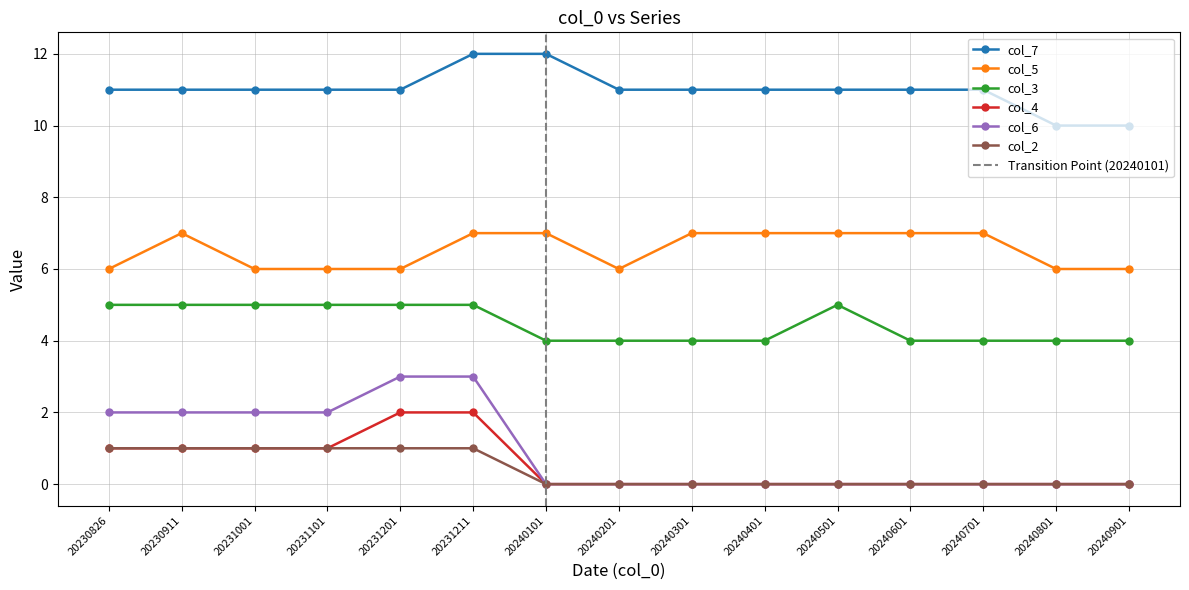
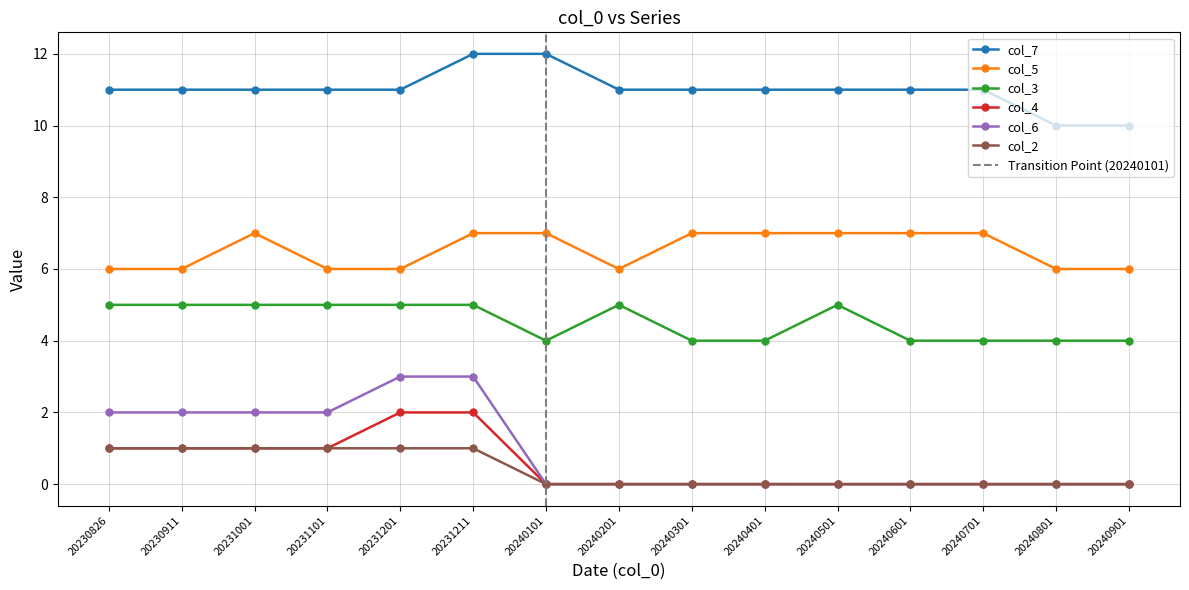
  {
    "col_7": {
      "20230826": 11,
      "20230911": 11,
      "20231001": 11,
      "20231101": 11,
      "20231201": 11,
      "20231211": 12,
      "20240101": 12,
      "20240201": 11,
      "20240301": 11,
      "20240401": 11,
      "20240501": 11,
      "20240601": 11
    },
    "col_5": {
      "20230826": 6,
-     "20230911": 7,
-     "20231001": 6,
+     "20230911": 6,
+     "20231001": 7,
      "20231101": 6,
      "20231201": 6,
      "20231211": 7,
      "20240101": 7,
      "20240201": 6,
      "20240301": 7,
      "20240401": 7,
      "20240501": 7,
      "20240601": 7,
      "20240701": 7,
      "20240801": 6,
      "20240901": 6
    },
    "col_3": {
      "20230826": 5,
      "20230911": 5,
      "20231001": 5,
      "20231101": 5,
      "20231201": 5,
      "20231211": 5,
      "20240101": 4,
-     "20240201": 4,
+     "20240201": 5,
      "20240301": 4,
      "20240401": 4,
      "20240501": 5,
      "20240601": 4,
      "20240701": 4,
      "20240801": 4,
      "20240901": 4
    },
    "col_4": {
      "20231201": 2,
      "20231211": 2
    },
    "col_6": {
      "20230826": 2,
      "20230911": 2,
      "20231001": 2,
      "20231101": 2,
      "20231201": 3,
      "20231211": 3
    },
    "col_2": {
      "20231201": 1,
      "20231211": 1
    }
  }
